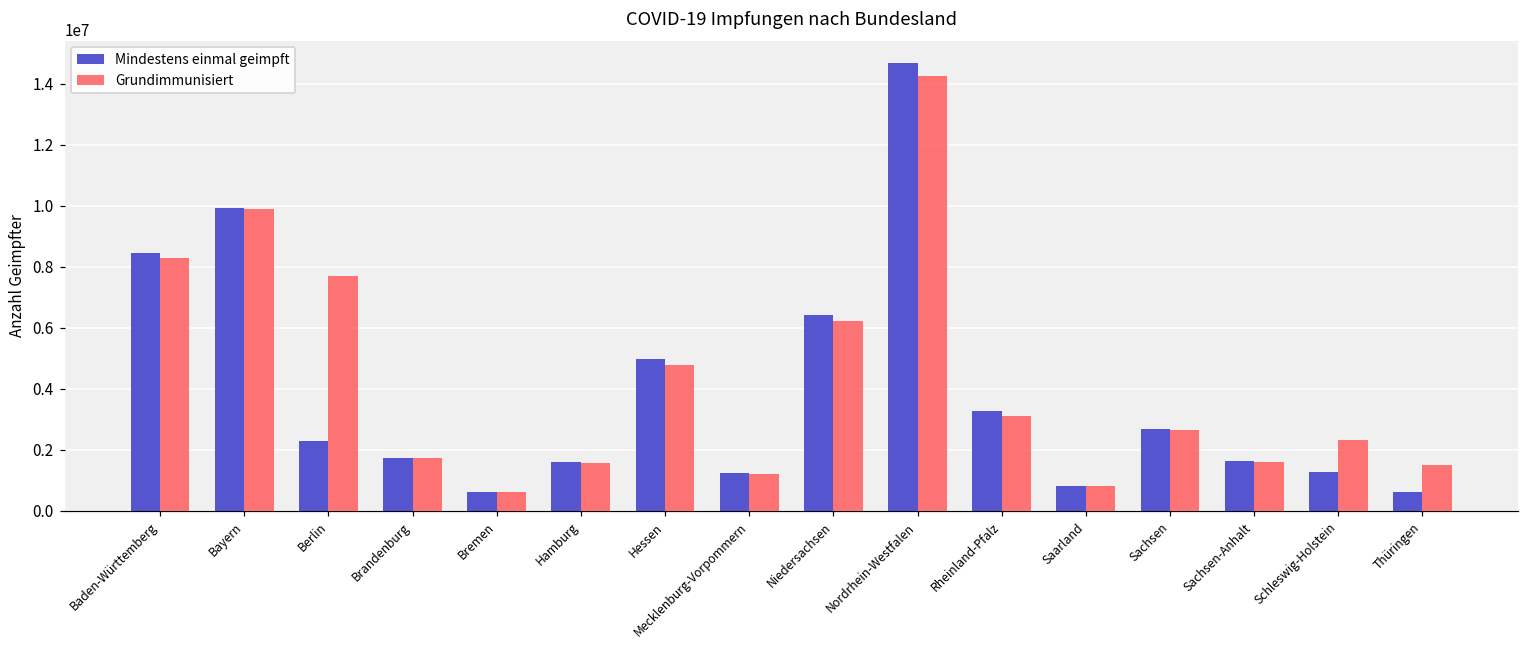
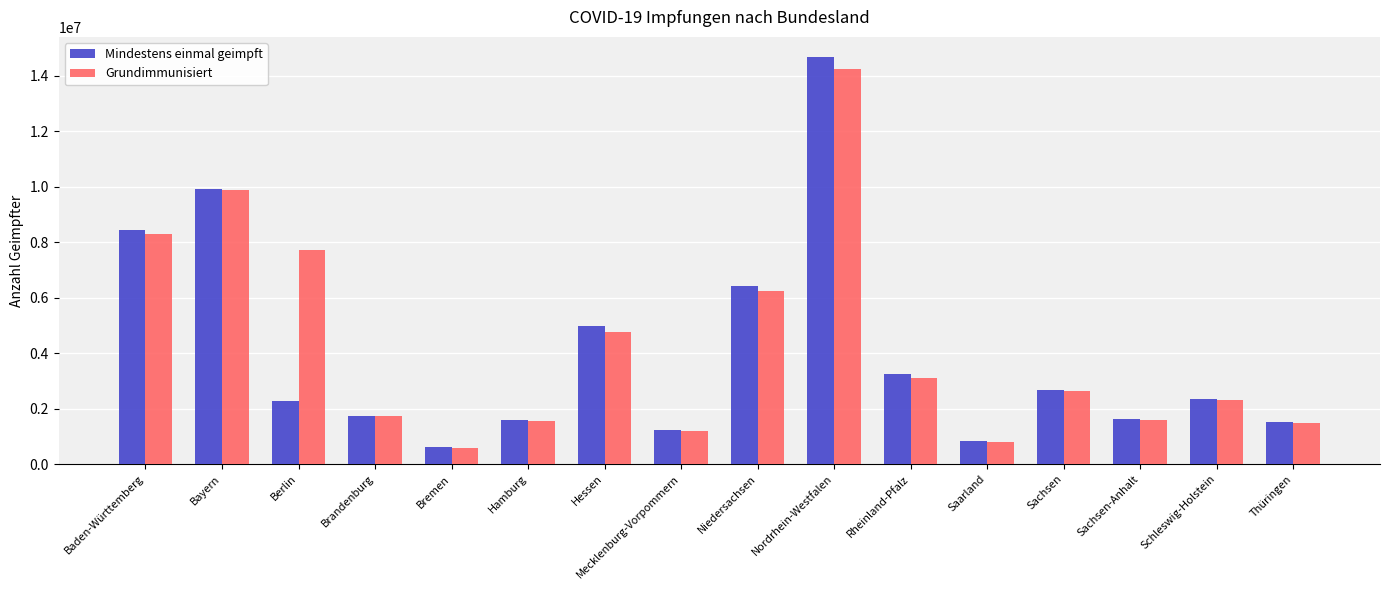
  {
    "Mindestens einmal geimpft": {
      "Baden-Württemberg": 8400000,
      "Bayern": 9900000,
      "Berlin": 2300000,
      "Brandenburg": 1700000,
      "Bremen": 600000,
      "Hamburg": 1600000,
      "Hessen": 5000000,
      "Mecklenburg-Vorpommern": 1200000,
      "Niedersachsen": 6400000,
      "Nordrhein-Westfalen": 14700000,
      "Rheinland-Pfalz": 3200000,
      "Saarland": 800000,
      "Sachsen": 2700000,
      "Sachsen-Anhalt": 1600000,
-     "Schleswig-Holstein": 1300000,
-     "Thüringen": 600000
+     "Schleswig-Holstein": 2400000,
+     "Thüringen": 1500000
    },
    "Grundimmunisiert": {
      "Baden-Württemberg": 8300000,
      "Bayern": 9900000,
      "Berlin": 7700000,
      "Brandenburg": 1700000,
      "Bremen": 600000,
      "Hamburg": 1600000,
      "Hessen": 4800000,
      "Mecklenburg-Vorpommern": 1200000,
      "Niedersachsen": 6200000,
      "Nordrhein-Westfalen": 14300000,
      "Rheinland-Pfalz": 3100000,
      "Saarland": 800000,
      "Sachsen": 2600000,
      "Sachsen-Anhalt": 1600000,
      "Schleswig-Holstein": 2300000,
      "Thüringen": 1500000
    }
  }
